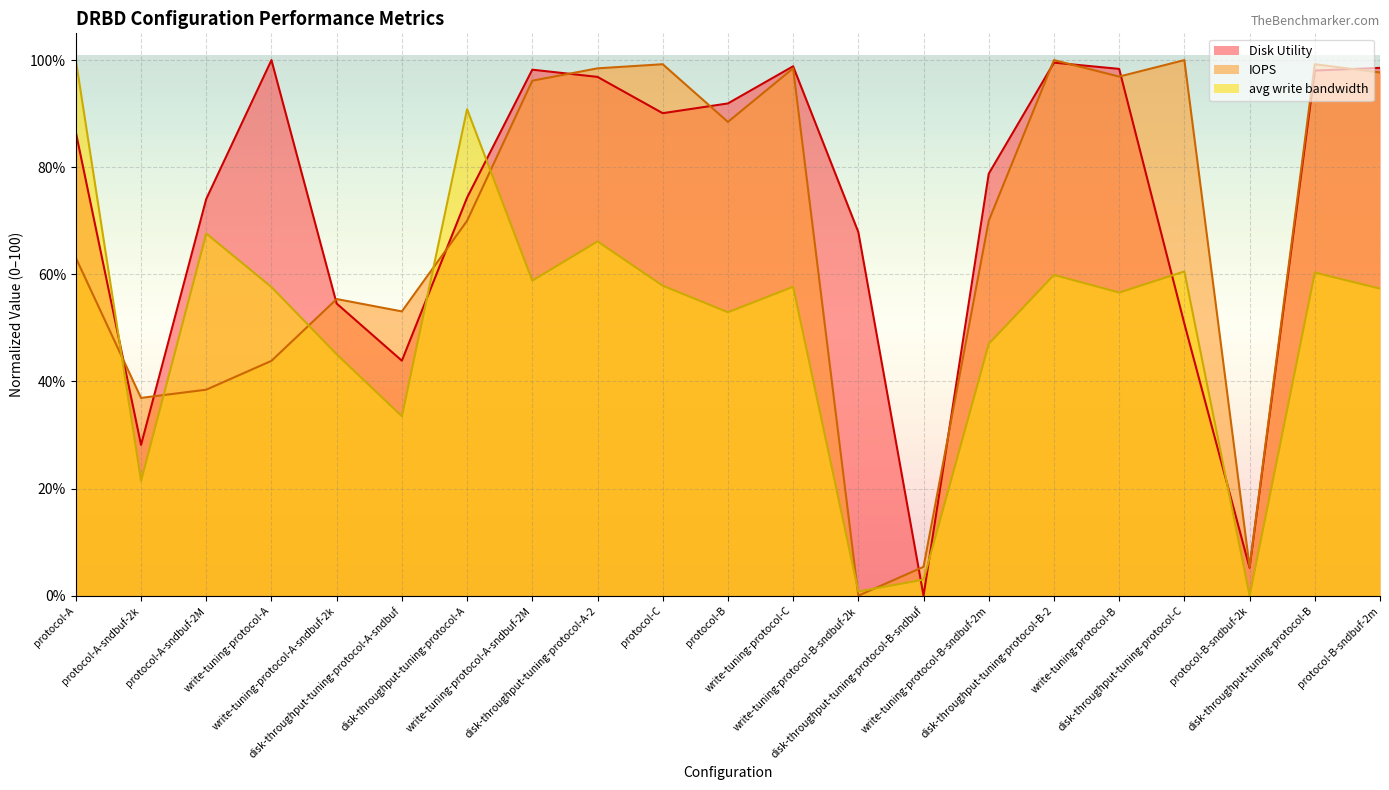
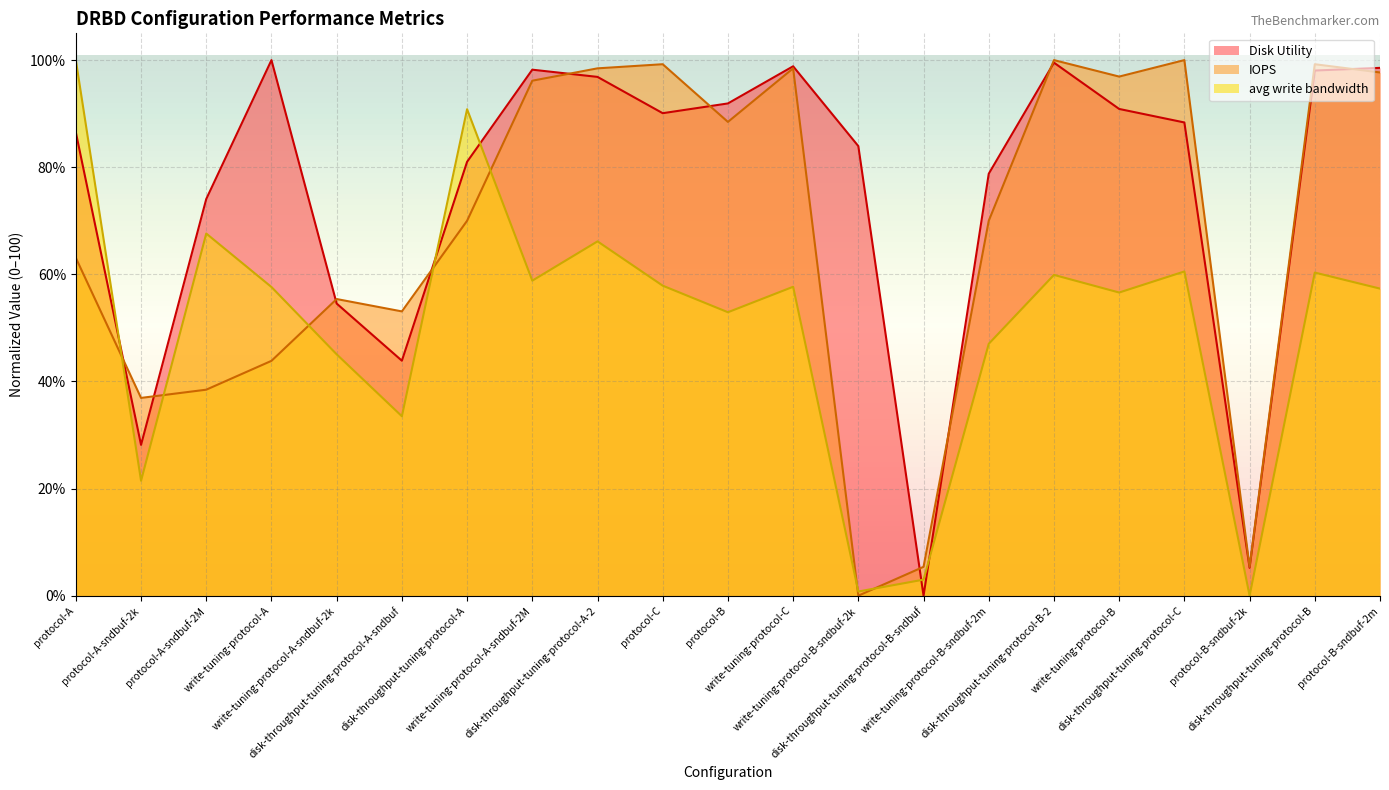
  {
    "Disk Utility": {
      "protocol-A": "87%",
      "protocol-A-sndbuf-2k": "28%",
      "protocol-A-sndbuf-2M": "74%",
      "write-tuning-protocol-A": "100%",
      "write-tuning-protocol-A-sndbuf-2k": "55%",
      "disk-throughput-tuning-protocol-A-sndbuf": "44%",
-     "disk-throughput-tuning-protocol-A": "74%",
+     "disk-throughput-tuning-protocol-A": "81%",
      "write-tuning-protocol-A-sndbuf-2M": "98%",
      "disk-throughput-tuning-protocol-A-2": "97%",
      "protocol-C": "90%",
      "protocol-B": "92%",
-     "write-tuning-protocol-B-sndbuf-2k": "68%",
+     "write-tuning-protocol-B-sndbuf-2k": "84%",
      "disk-throughput-tuning-protocol-B-sndbuf": "0%",
      "write-tuning-protocol-B-sndbuf-2m": "79%",
      "disk-throughput-tuning-protocol-B-2": "100%",
-     "write-tuning-protocol-B": "98%",
-     "disk-throughput-tuning-protocol-C": "51%",
+     "write-tuning-protocol-B": "91%",
+     "disk-throughput-tuning-protocol-C": "88%",
      "protocol-B-sndbuf-2m": "99%"
    },
    "IOPS": {
      "protocol-A": "63%",
      "protocol-A-sndbuf-2k": "37%",
      "protocol-A-sndbuf-2M": "38%",
      "write-tuning-protocol-A": "44%",
      "write-tuning-protocol-A-sndbuf-2k": "55%",
      "disk-throughput-tuning-protocol-A-sndbuf": "53%",
      "disk-throughput-tuning-protocol-A": "70%",
      "write-tuning-protocol-A-sndbuf-2M": "96%",
      "disk-throughput-tuning-protocol-A-2": "98%",
      "protocol-C": "99%",
      "protocol-B": "88%",
      "write-tuning-protocol-B-sndbuf-2k": "0%",
      "disk-throughput-tuning-protocol-B-sndbuf": "5%",
      "write-tuning-protocol-B-sndbuf-2m": "70%",
      "disk-throughput-tuning-protocol-B-2": "100%",
      "write-tuning-protocol-B": "97%",
      "disk-throughput-tuning-protocol-C": "100%",
      "protocol-B-sndbuf-2m": "98%"
    },
    "avg write bandwidth": {
      "protocol-A": "100%",
      "protocol-A-sndbuf-2k": "21%",
      "protocol-A-sndbuf-2M": "68%",
      "write-tuning-protocol-A": "58%",
      "write-tuning-protocol-A-sndbuf-2k": "45%",
      "disk-throughput-tuning-protocol-A-sndbuf": "34%",
      "disk-throughput-tuning-protocol-A": "91%",
      "write-tuning-protocol-A-sndbuf-2M": "59%",
      "disk-throughput-tuning-protocol-A-2": "66%",
      "protocol-C": "58%",
      "protocol-B": "53%",
      "write-tuning-protocol-C": "58%",
      "write-tuning-protocol-B-sndbuf-2k": "1%",
      "disk-throughput-tuning-protocol-B-sndbuf": "3%",
      "write-tuning-protocol-B-sndbuf-2m": "47%",
      "disk-throughput-tuning-protocol-B-2": "60%",
      "write-tuning-protocol-B": "57%",
      "disk-throughput-tuning-protocol-C": "61%",
      "protocol-B-sndbuf-2k": "0%",
      "disk-throughput-tuning-protocol-B": "60%",
      "protocol-B-sndbuf-2m": "57%"
    }
  }
